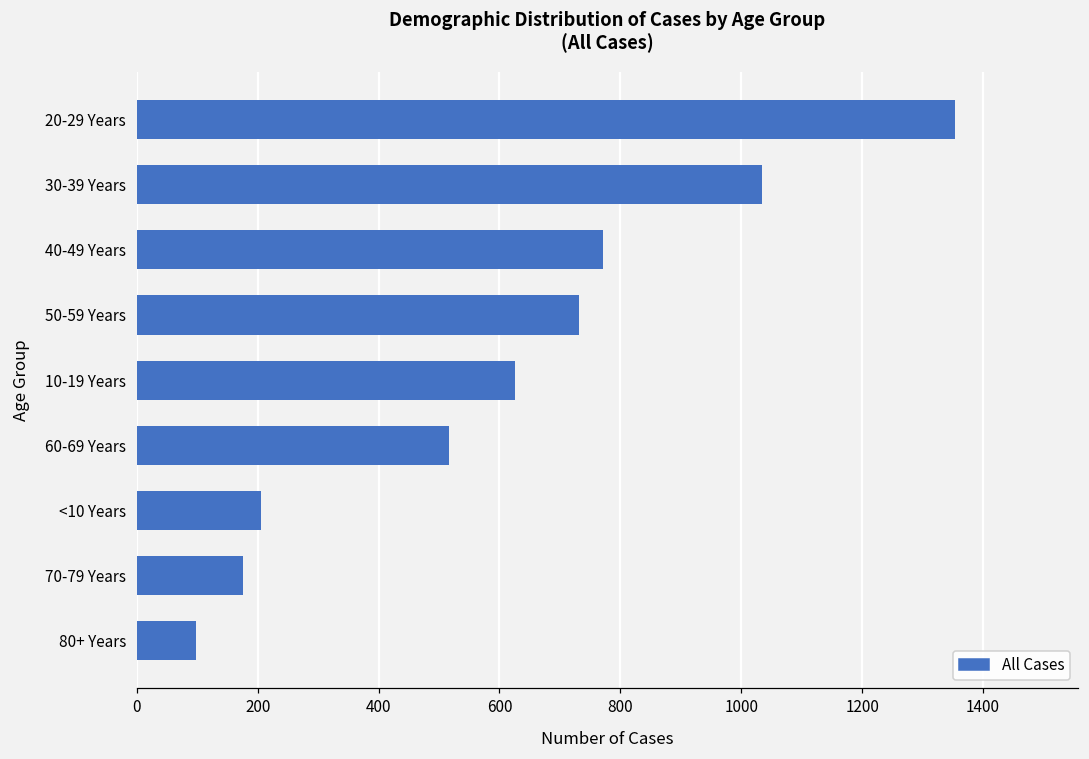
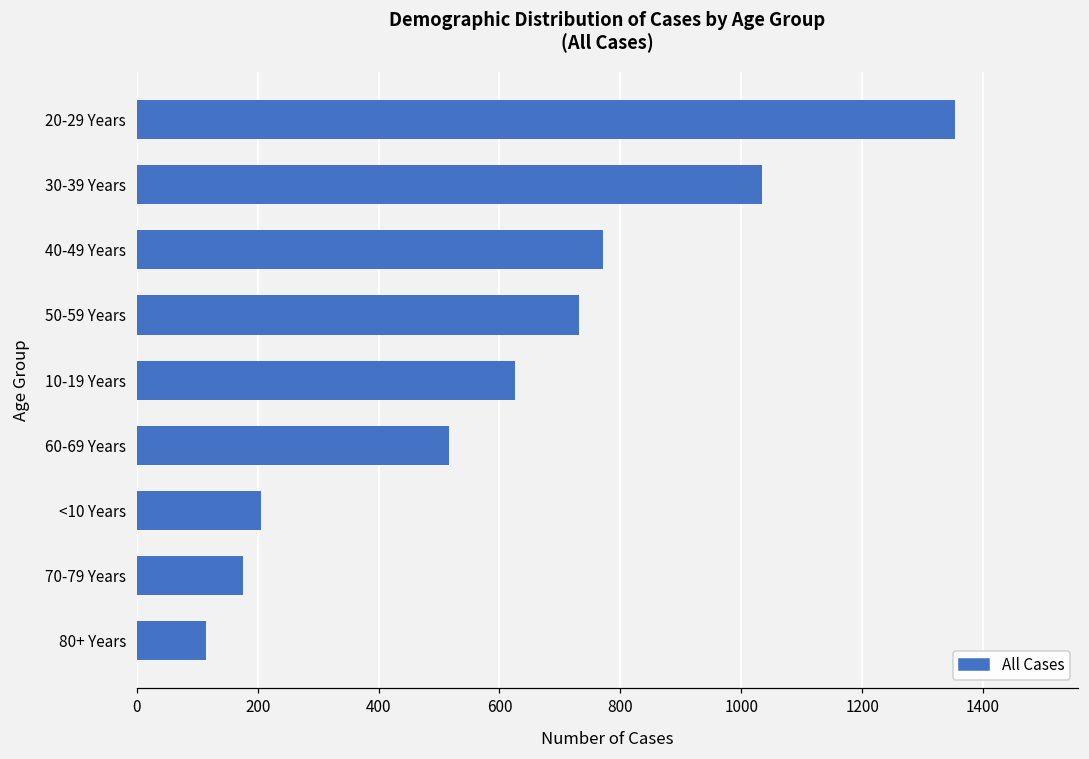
  {
    "20-29 Years": 1350,
    "30-39 Years": 1040,
    "40-49 Years": 770,
    "50-59 Years": 730,
    "10-19 Years": 630,
    "60-69 Years": 520,
    "<10 Years": 210,
    "70-79 Years": 180,
-   "80+ Years": 100
+   "80+ Years": 110
  }
